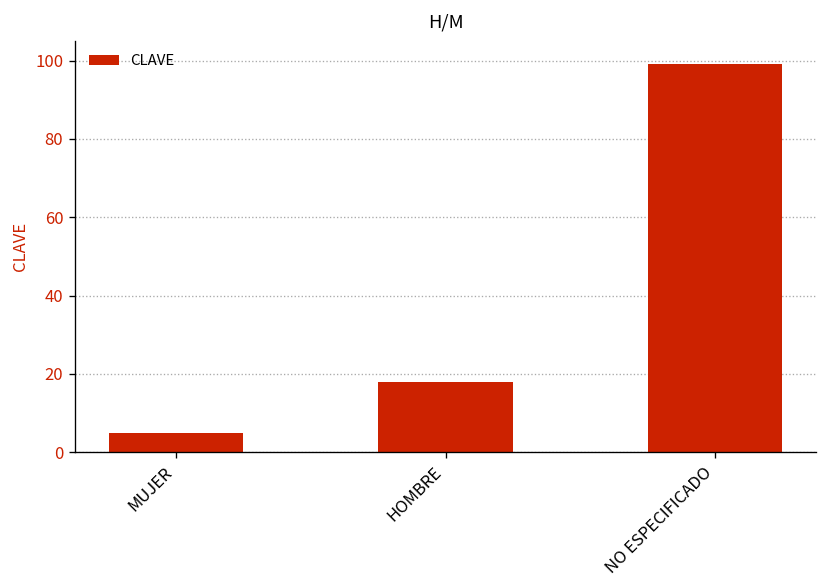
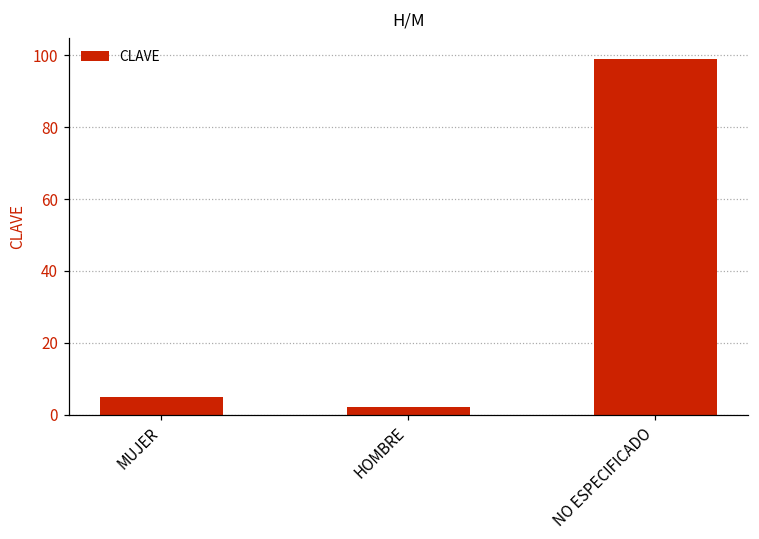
  {
    "MUJER": 5,
-   "HOMBRE": 18,
+   "HOMBRE": 2,
    "NO ESPECIFICADO": 99
  }
